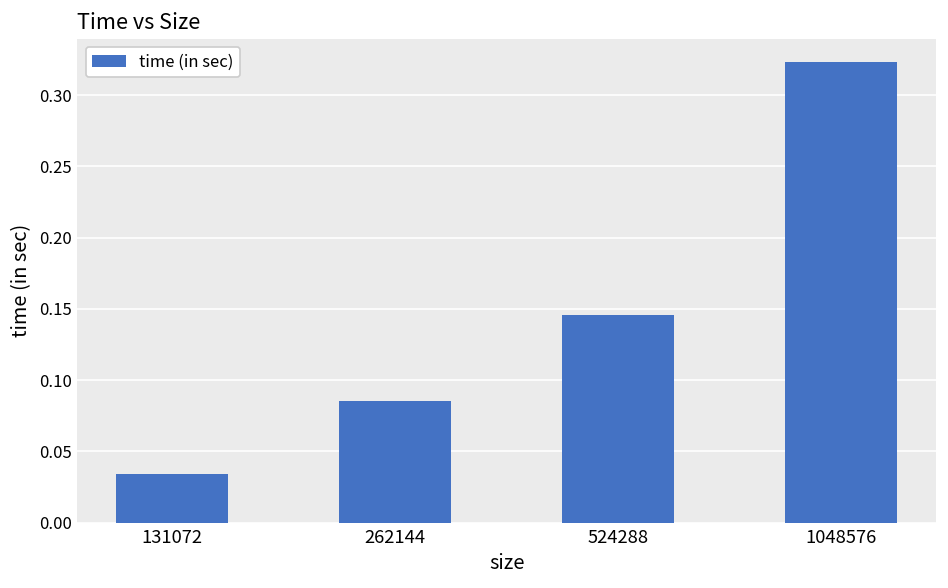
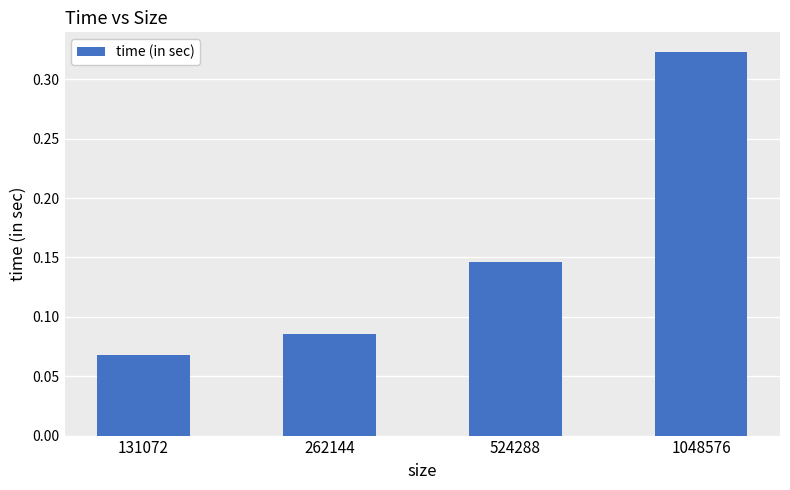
  {
-   "131072": 0.034,
+   "131072": 0.068,
    "262144": 0.085,
    "524288": 0.146,
    "1048576": 0.323
  }
